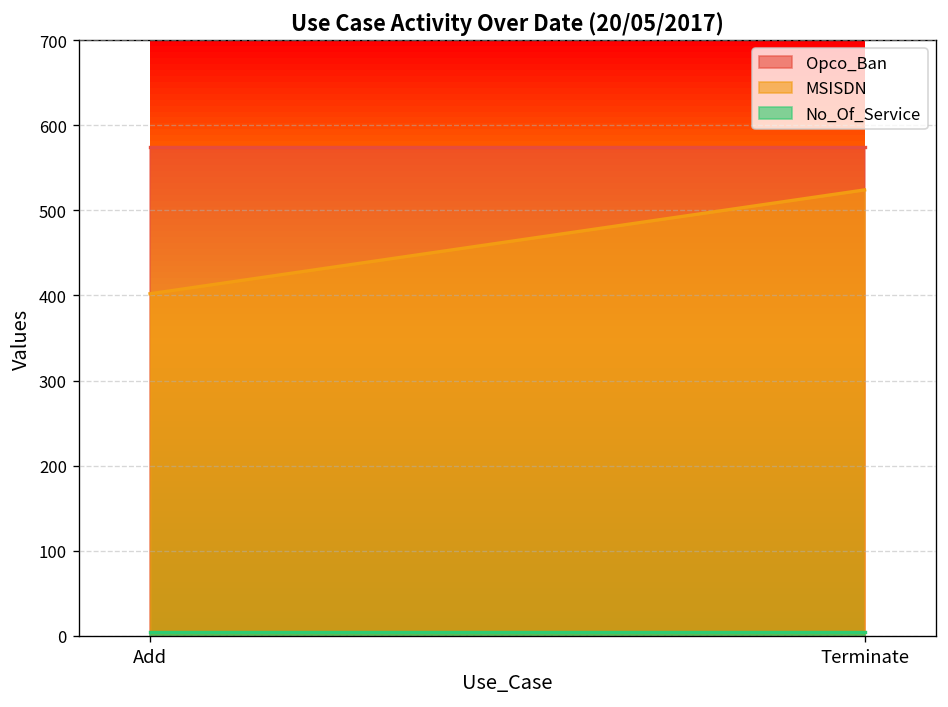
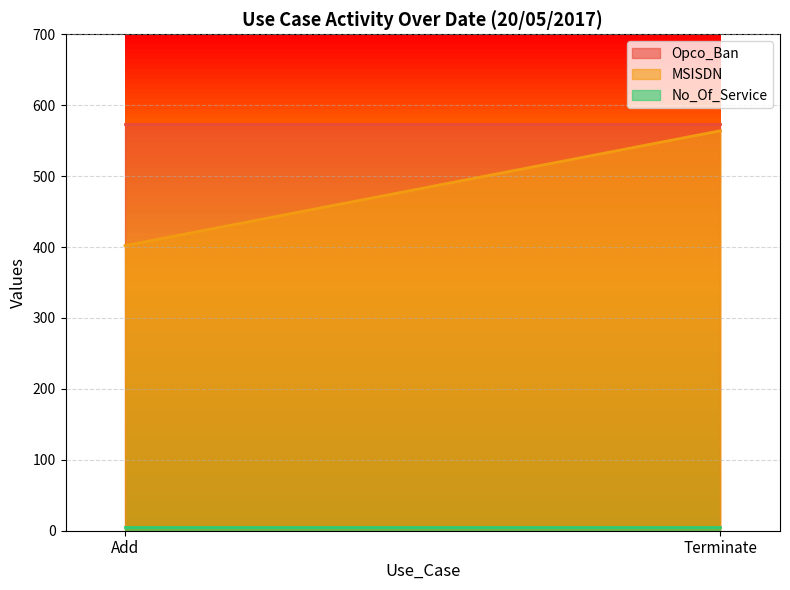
  {
    "Opco_Ban": {
      "Add": 570,
      "Terminate": 570
    },
    "MSISDN": {
      "Add": 400,
-     "Terminate": 520
+     "Terminate": 560
    },
    "No_Of_Service": {
      "Add": 10,
      "Terminate": 10
    }
  }
